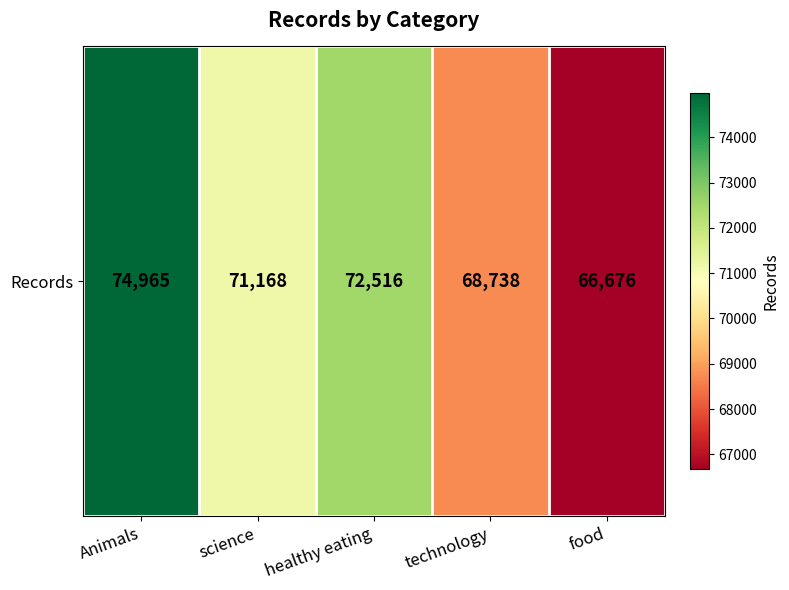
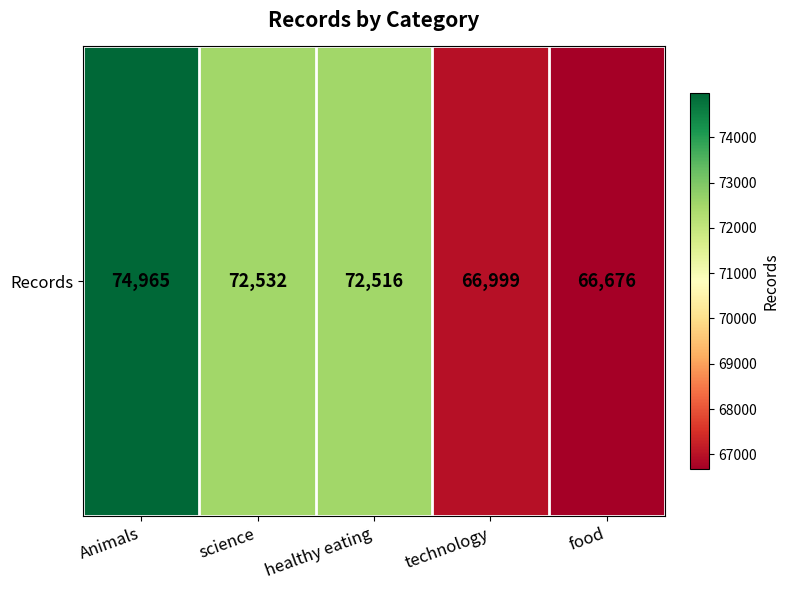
  {
    "Records": {
      "Animals": "74,965",
-     "science": "71,168",
+     "science": "72,532",
      "healthy eating": "72,516",
-     "technology": "68,738",
+     "technology": "66,999",
      "food": "66,676"
    }
  }
